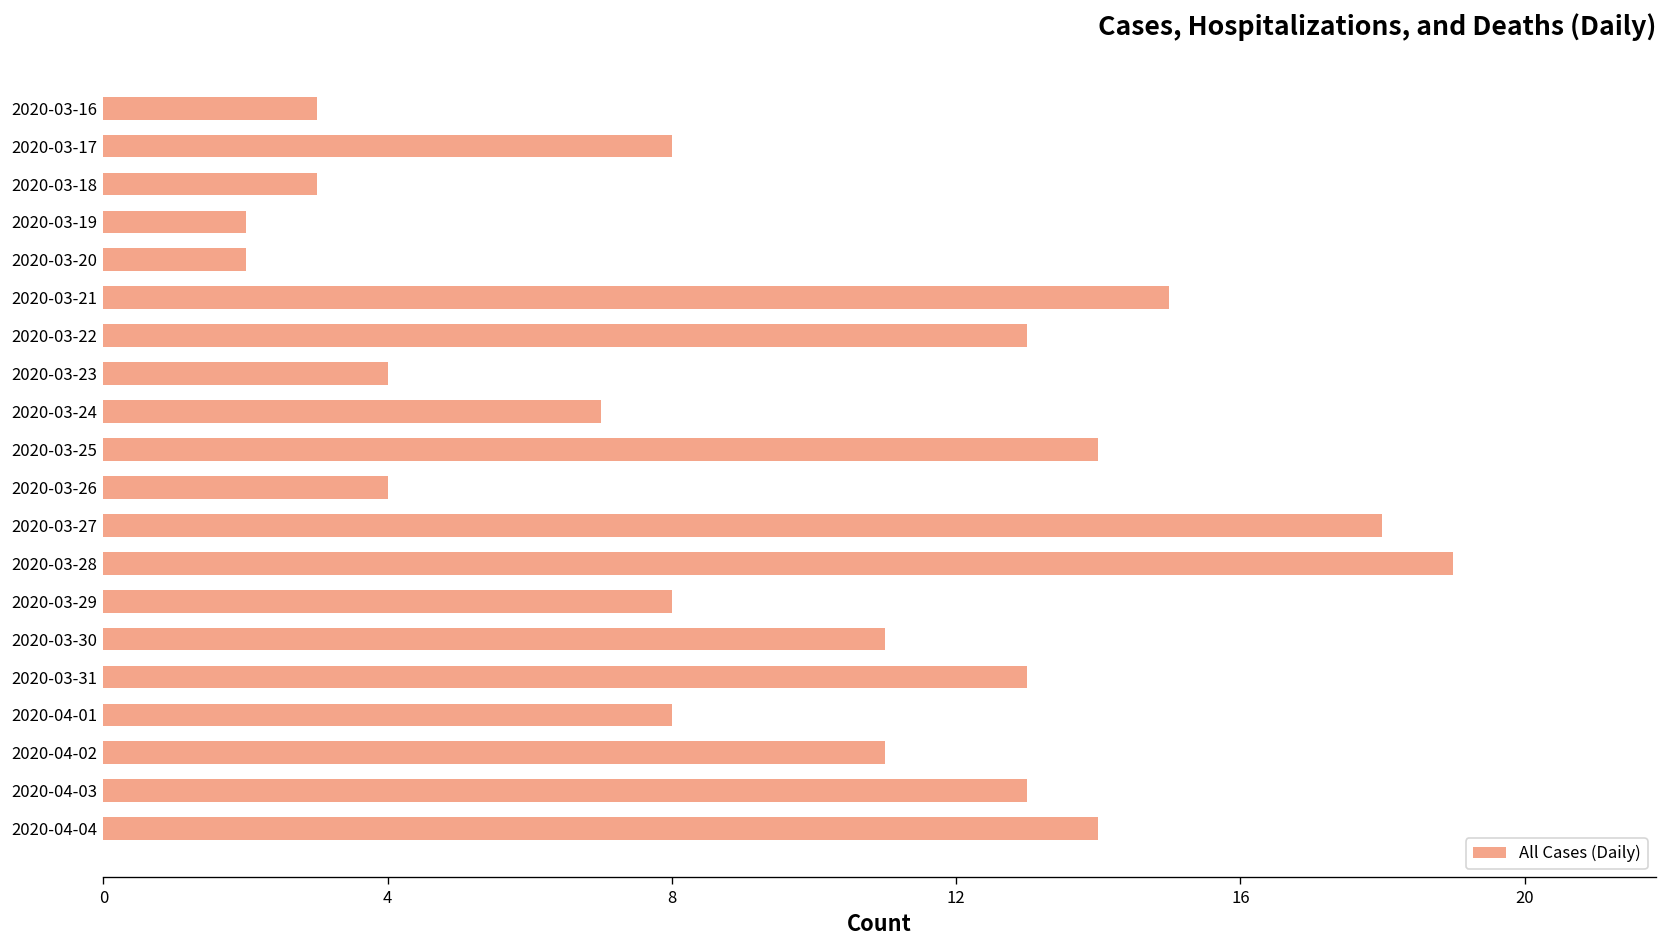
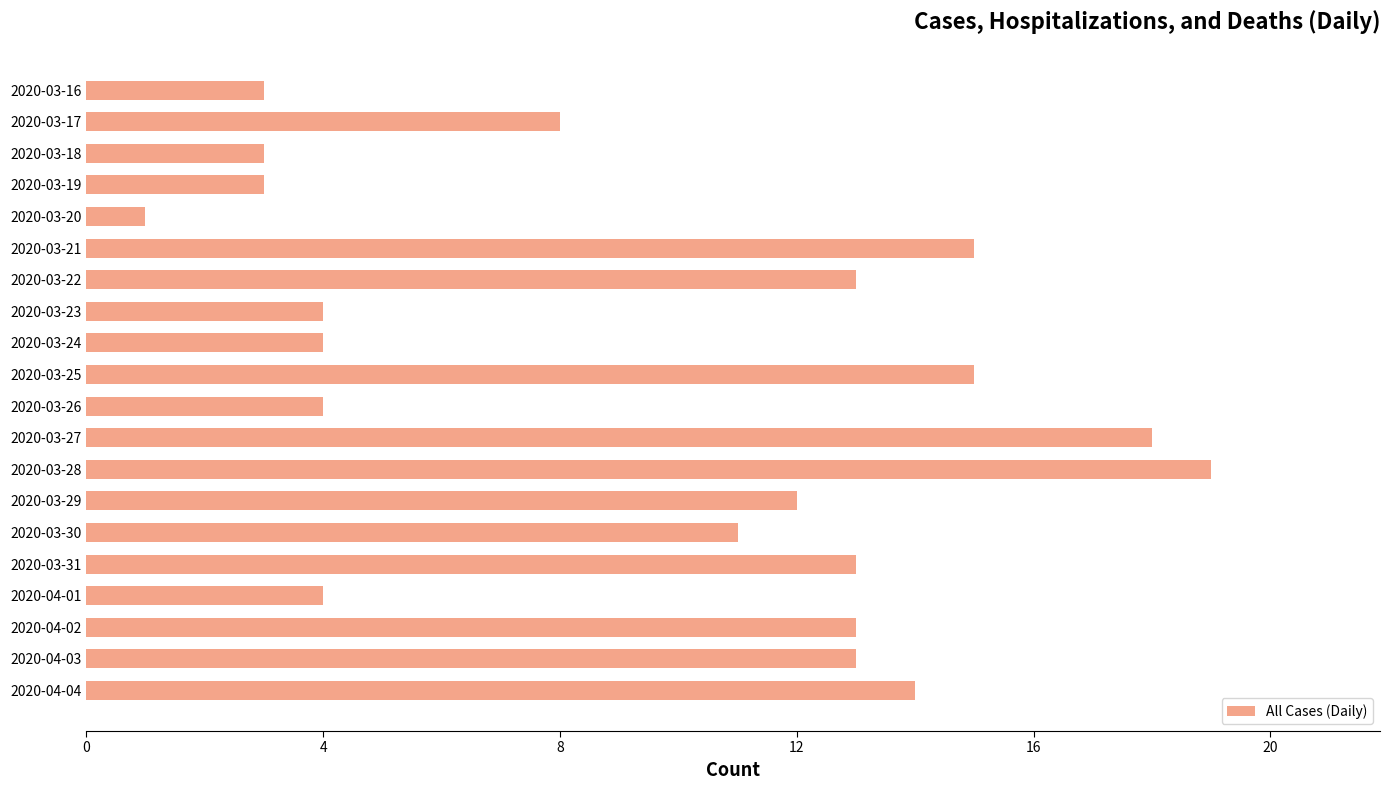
  {
    "2020-03-16": 3,
    "2020-03-17": 8,
    "2020-03-18": 3,
-   "2020-03-19": 2,
-   "2020-03-20": 2,
+   "2020-03-19": 3,
+   "2020-03-20": 1,
    "2020-03-21": 15,
    "2020-03-22": 13,
    "2020-03-23": 4,
-   "2020-03-24": 7,
-   "2020-03-25": 14,
+   "2020-03-24": 4,
+   "2020-03-25": 15,
    "2020-03-26": 4,
    "2020-03-27": 18,
    "2020-03-28": 19,
-   "2020-03-29": 8,
+   "2020-03-29": 12,
    "2020-03-30": 11,
    "2020-03-31": 13,
-   "2020-04-01": 8,
-   "2020-04-02": 11,
+   "2020-04-01": 4,
+   "2020-04-02": 13,
    "2020-04-03": 13,
    "2020-04-04": 14
  }
